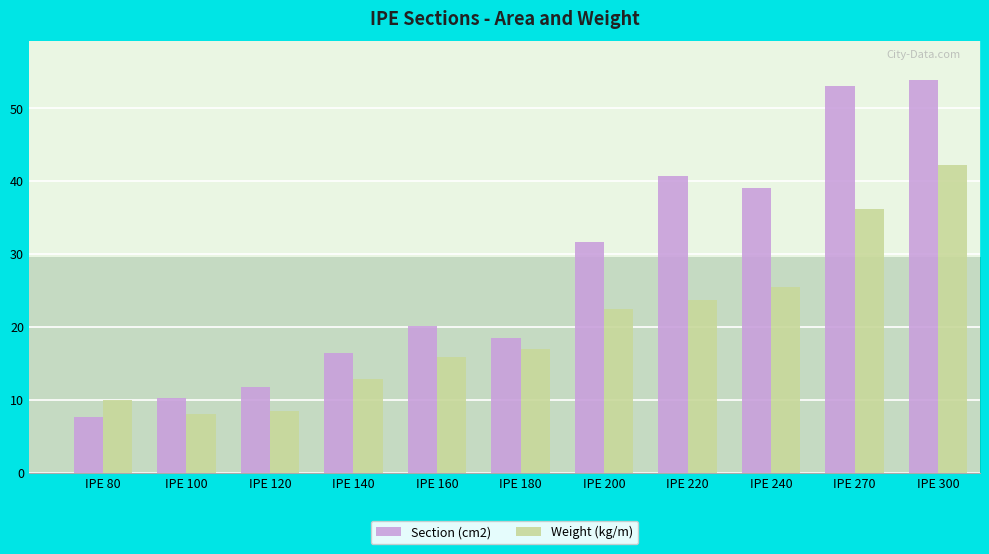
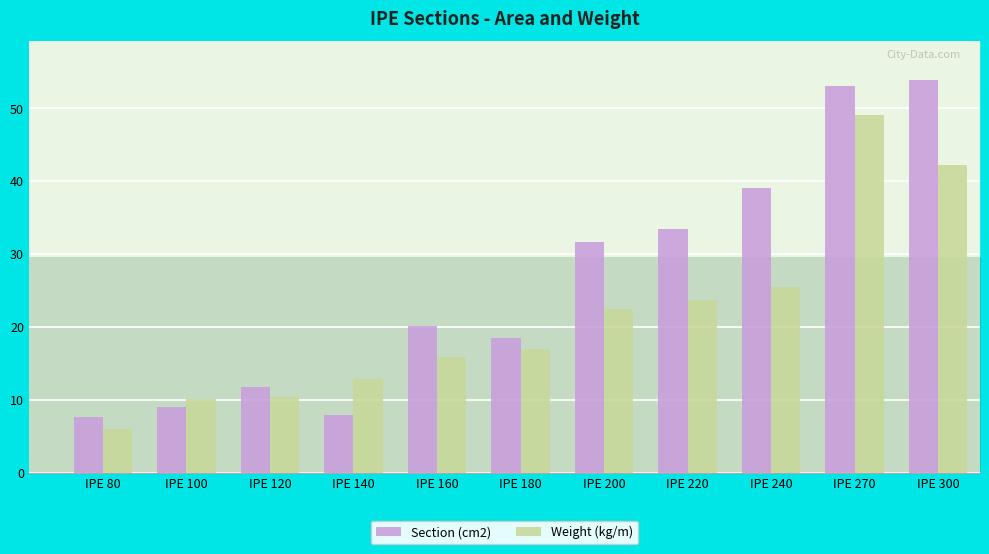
  {
    "Section (cm2)": {
      "IPE 80": 8,
-     "IPE 100": 10,
+     "IPE 100": 9,
      "IPE 120": 12,
-     "IPE 140": 16,
+     "IPE 140": 8,
      "IPE 160": 20,
      "IPE 180": 18,
      "IPE 200": 32,
-     "IPE 220": 41,
+     "IPE 220": 33,
      "IPE 240": 39,
      "IPE 270": 53,
      "IPE 300": 54
    },
    "Weight (kg/m)": {
-     "IPE 80": 10,
-     "IPE 100": 8,
-     "IPE 120": 8,
+     "IPE 80": 6,
+     "IPE 100": 10,
+     "IPE 120": 10,
      "IPE 140": 13,
      "IPE 160": 16,
      "IPE 180": 17,
      "IPE 200": 22,
      "IPE 220": 24,
      "IPE 240": 25,
-     "IPE 270": 36,
+     "IPE 270": 49,
      "IPE 300": 42
    }
  }
